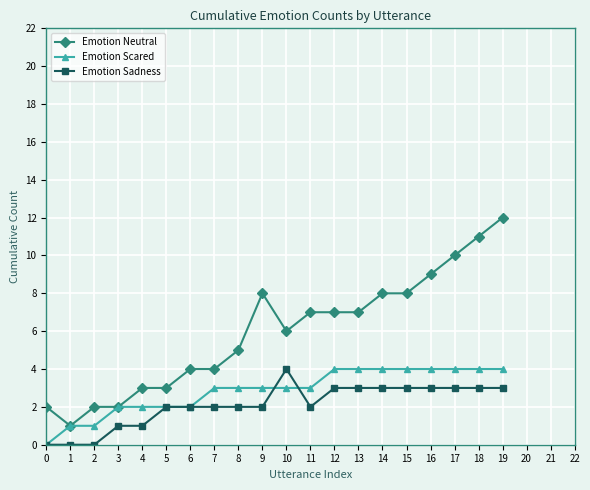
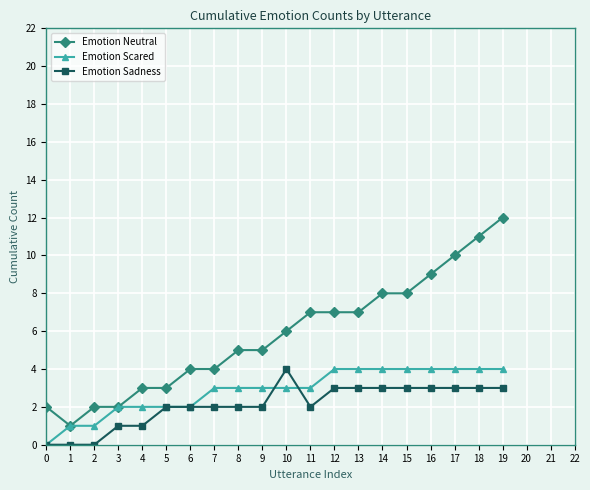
  {
    "Emotion Neutral": {
      "0": 2,
      "2": 2,
      "4": 3,
      "5": 3,
      "6": 4,
      "7": 4,
      "8": 5,
-     "9": 8,
+     "9": 5,
      "10": 6,
      "11": 7,
      "12": 7,
      "13": 7,
      "14": 8,
      "15": 8,
      "16": 9,
      "17": 10,
      "18": 11,
      "19": 12
    },
    "Emotion Scared": {
      "2": 1,
      "4": 2,
      "7": 3,
      "8": 3,
      "9": 3,
      "10": 3,
      "11": 3,
      "12": 4,
      "13": 4,
      "14": 4,
      "15": 4,
      "16": 4,
      "17": 4,
      "18": 4,
      "19": 4
    },
    "Emotion Sadness": {
      "1": 0,
      "2": 0,
      "3": 1,
      "4": 1,
      "7": 2,
      "8": 2,
      "9": 2,
      "10": 4,
      "11": 2,
      "12": 3,
      "13": 3,
      "14": 3,
      "15": 3,
      "16": 3,
      "17": 3,
      "18": 3,
      "19": 3
    }
  }
